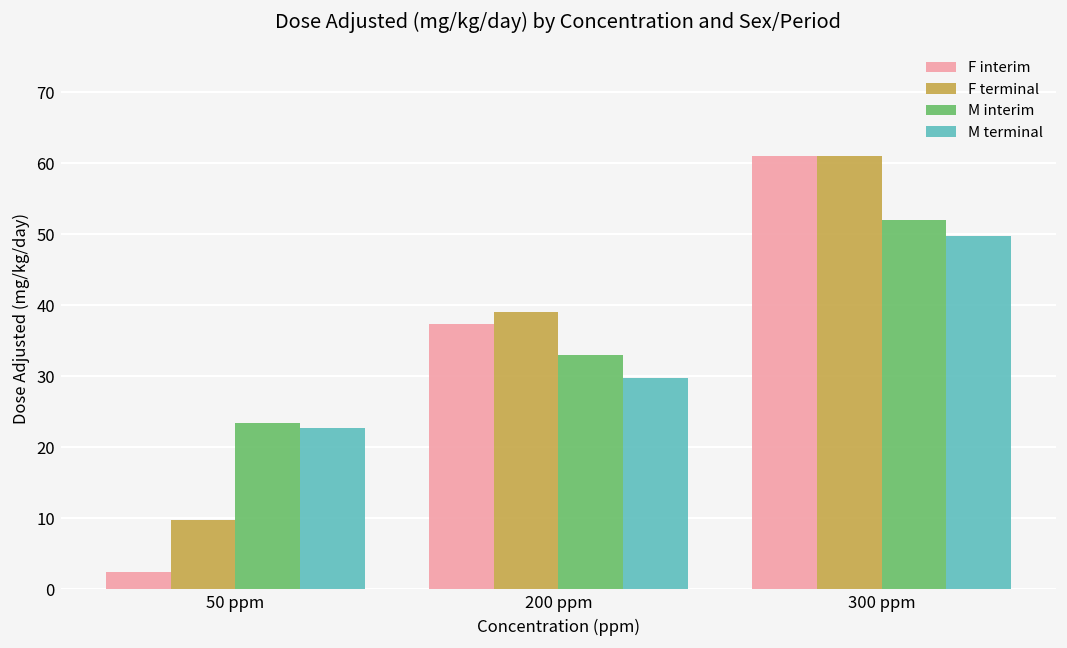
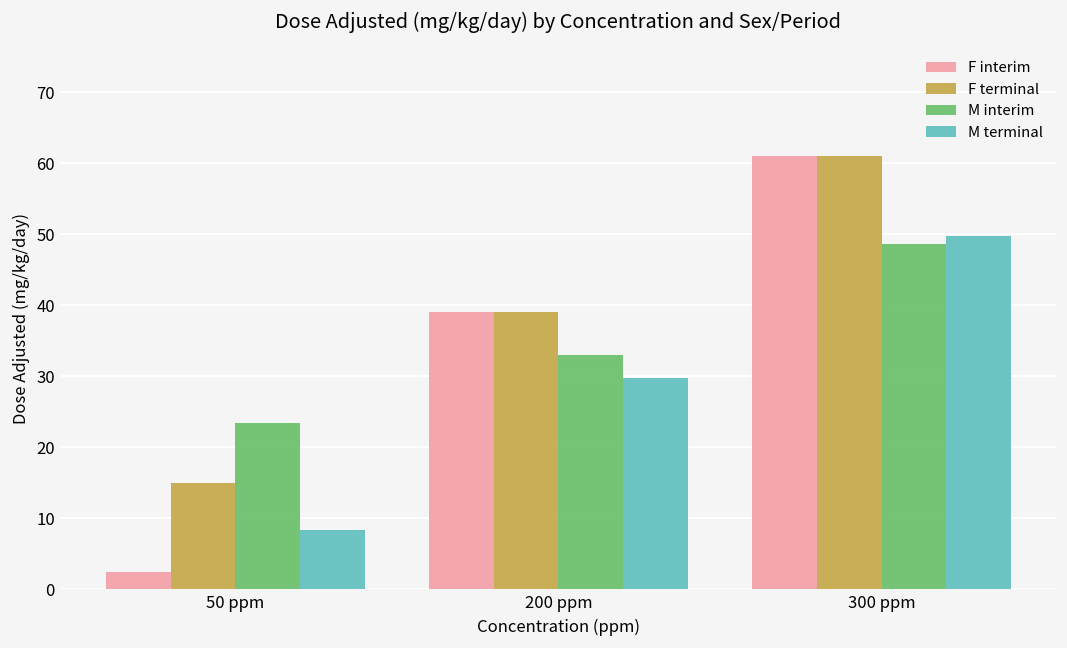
  {
    "F interim": {
      "50 ppm": 2,
-     "200 ppm": 37,
+     "200 ppm": 39,
      "300 ppm": 61
    },
    "F terminal": {
-     "50 ppm": 10,
+     "50 ppm": 15,
      "200 ppm": 39,
      "300 ppm": 61
    },
    "M interim": {
      "50 ppm": 23,
      "200 ppm": 33,
-     "300 ppm": 52
+     "300 ppm": 49
    },
    "M terminal": {
-     "50 ppm": 23,
+     "50 ppm": 8,
      "200 ppm": 30,
      "300 ppm": 50
    }
  }
